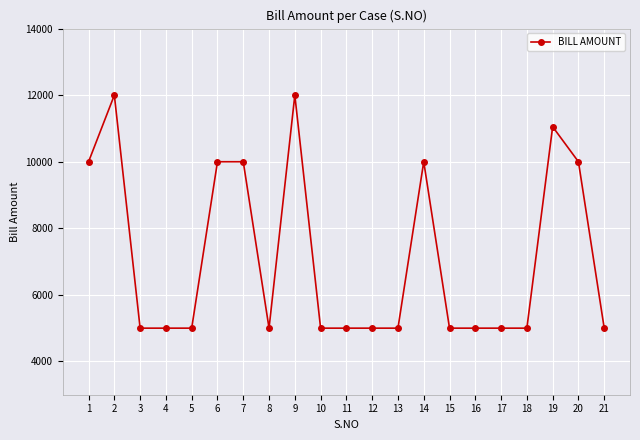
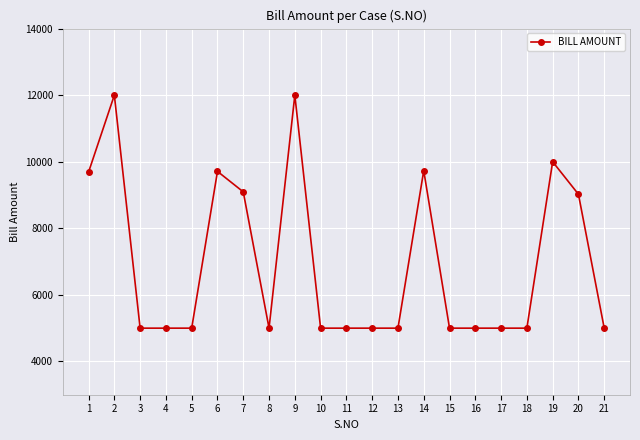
  {
-   "1": 10000,
+   "1": 9700,
    "2": 12000,
    "3": 5000,
    "4": 5000,
    "5": 5000,
-   "6": 10000,
-   "7": 10000,
+   "6": 9700,
+   "7": 9100,
    "8": 5000,
    "9": 12000,
    "10": 5000,
    "11": 5000,
    "12": 5000,
    "13": 5000,
-   "14": 10000,
+   "14": 9700,
    "15": 5000,
    "16": 5000,
    "17": 5000,
    "18": 5000,
-   "19": 11100,
-   "20": 10000,
+   "19": 10000,
+   "20": 9000,
    "21": 5000
  }
